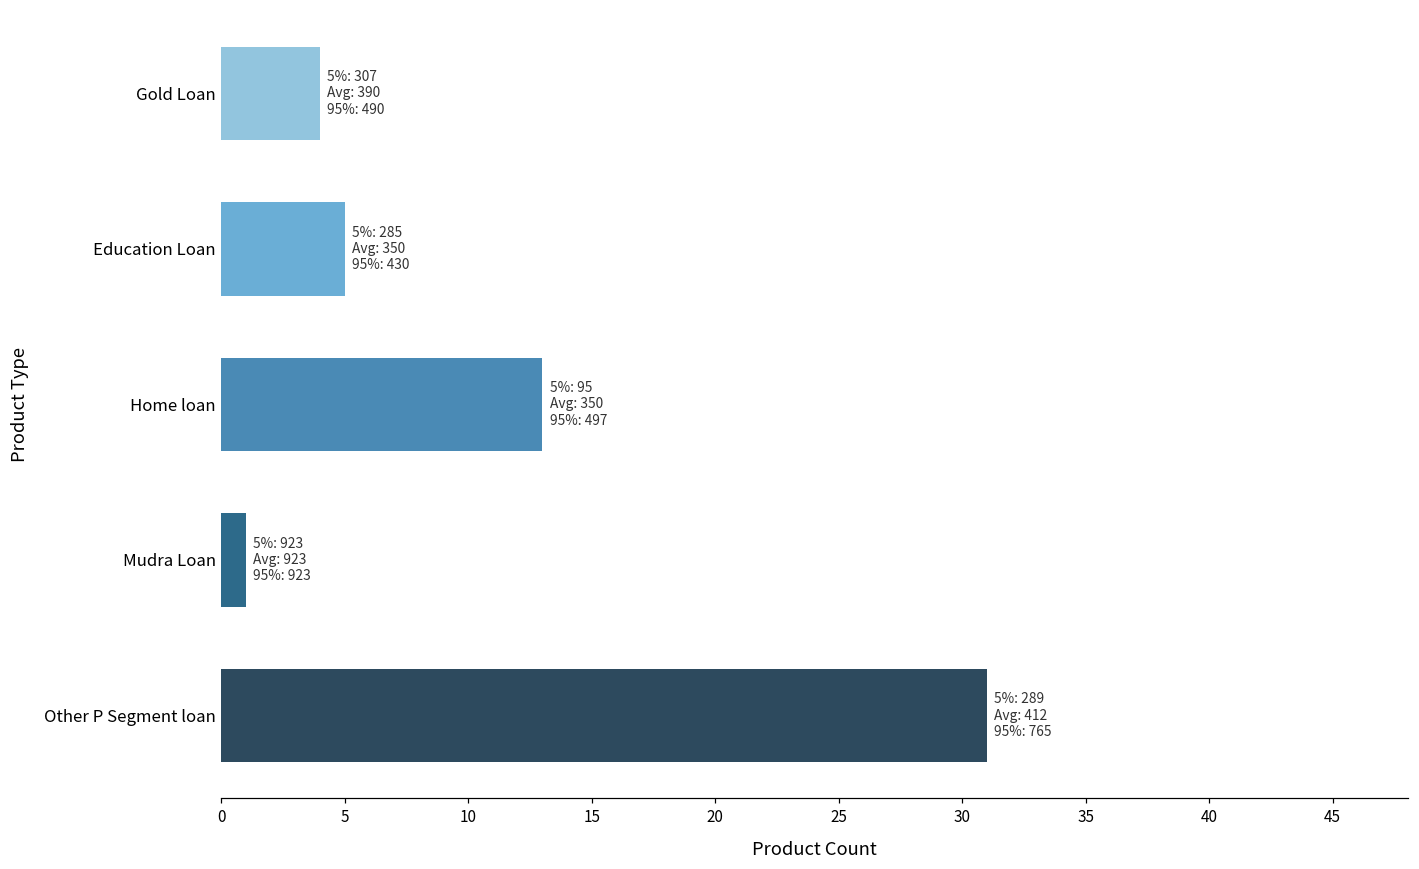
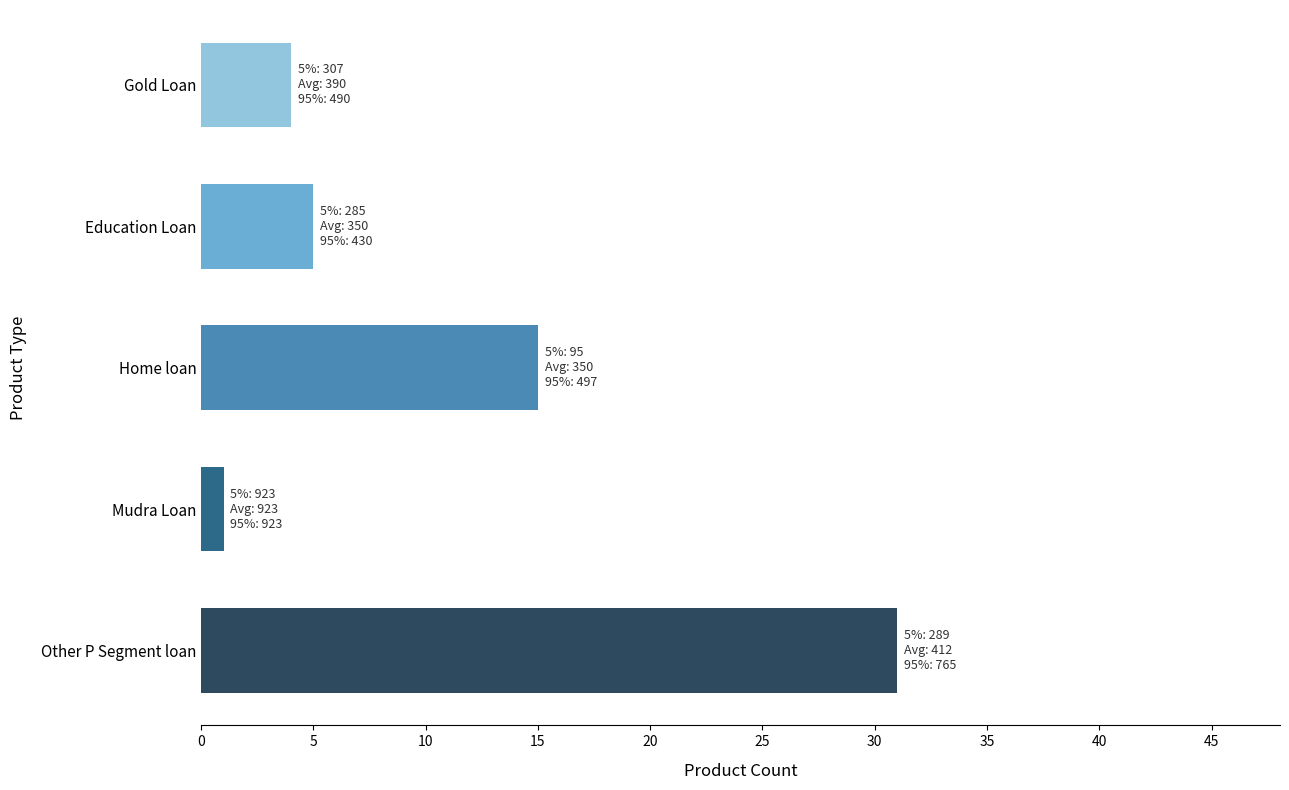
  {
-   "Home loan": 13
+   "Home loan": 15
  }
